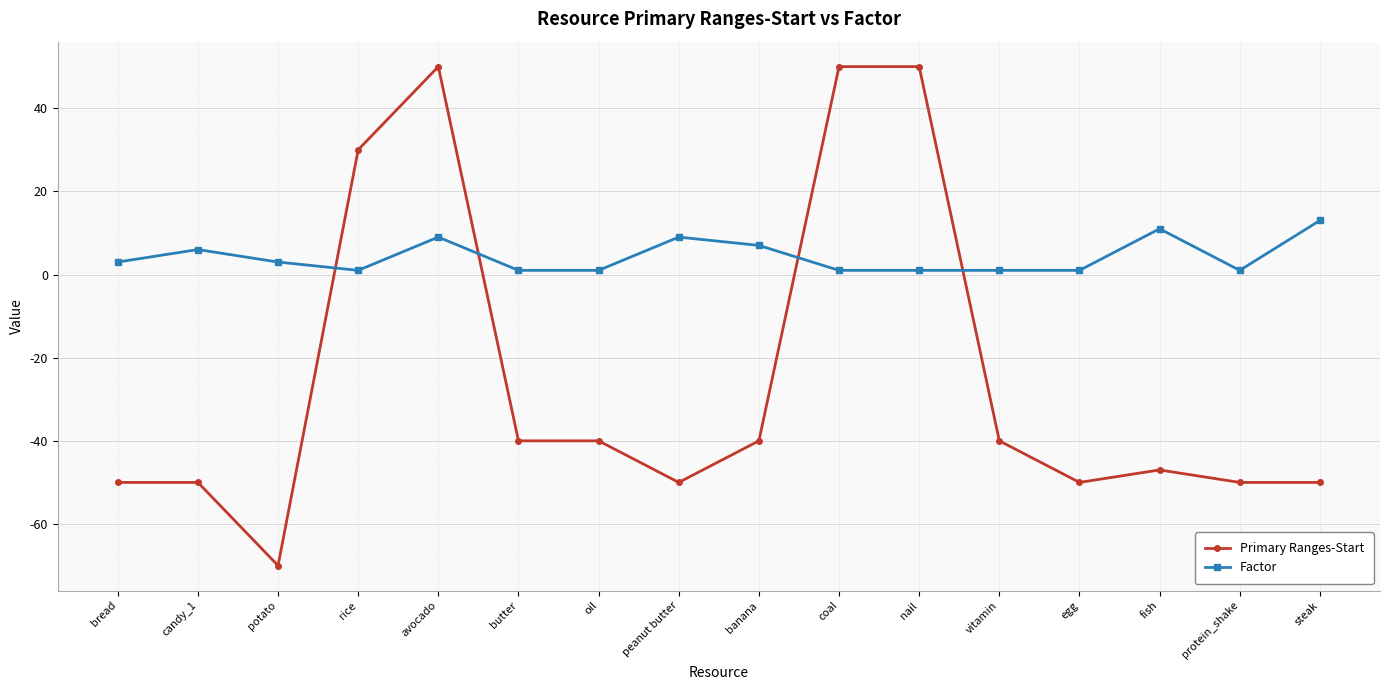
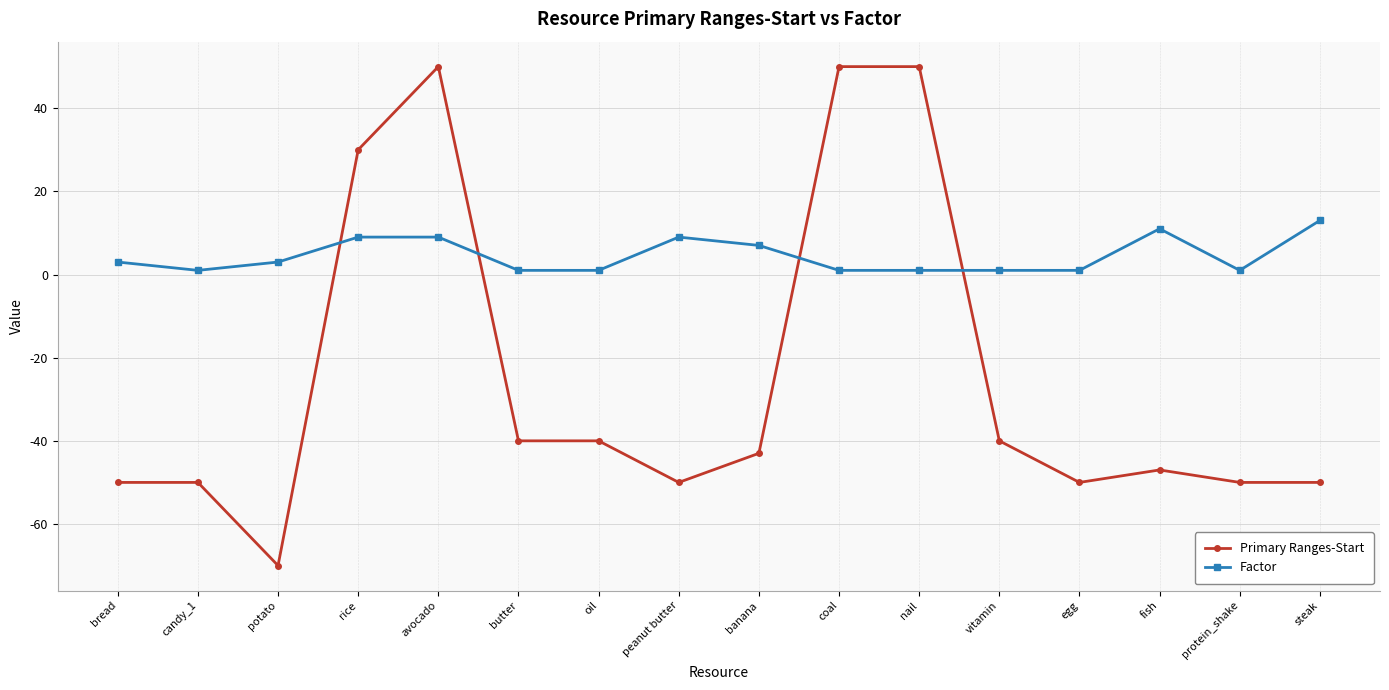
  {
    "Primary Ranges-Start": {
      "bread": -50,
      "candy_1": -50,
      "potato": -70,
      "rice": 30,
      "avocado": 50,
      "butter": -40,
      "oil": -40,
      "peanut butter": -50,
-     "banana": -40,
+     "banana": -43,
      "coal": 50,
      "nail": 50,
      "vitamin": -40,
      "egg": -50,
      "fish": -47,
      "protein_shake": -50,
      "steak": -50
    },
    "Factor": {
      "bread": 3,
-     "candy_1": 6,
+     "candy_1": 1,
      "potato": 3,
-     "rice": 1,
+     "rice": 9,
      "avocado": 9,
      "butter": 1,
      "oil": 1,
      "peanut butter": 9,
      "banana": 7,
      "coal": 1,
      "nail": 1,
      "vitamin": 1,
      "egg": 1,
      "fish": 11,
      "protein_shake": 1,
      "steak": 13
    }
  }
